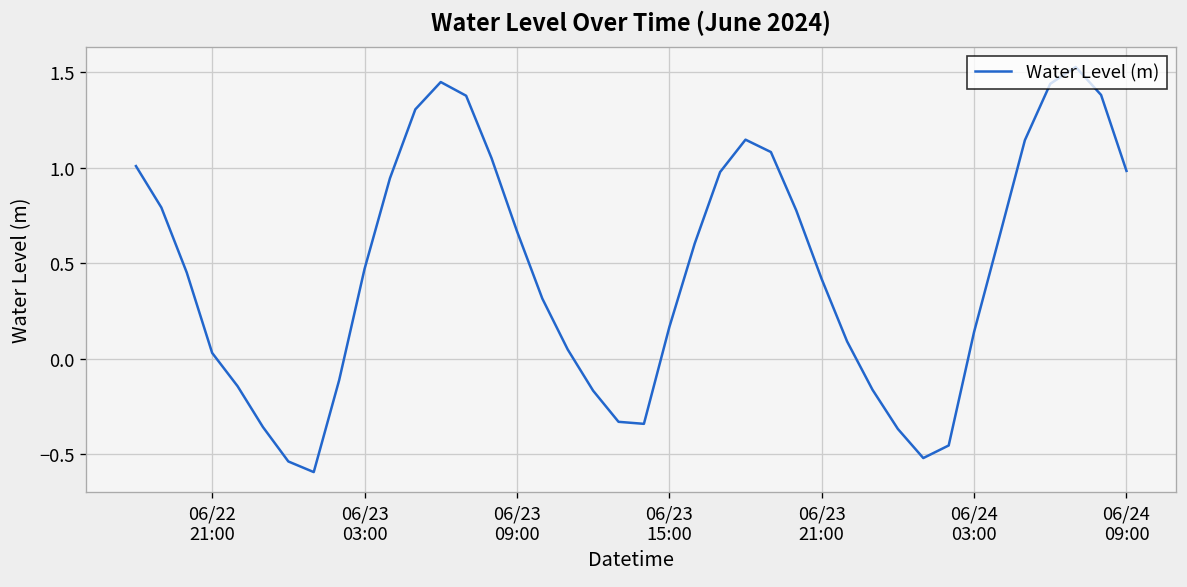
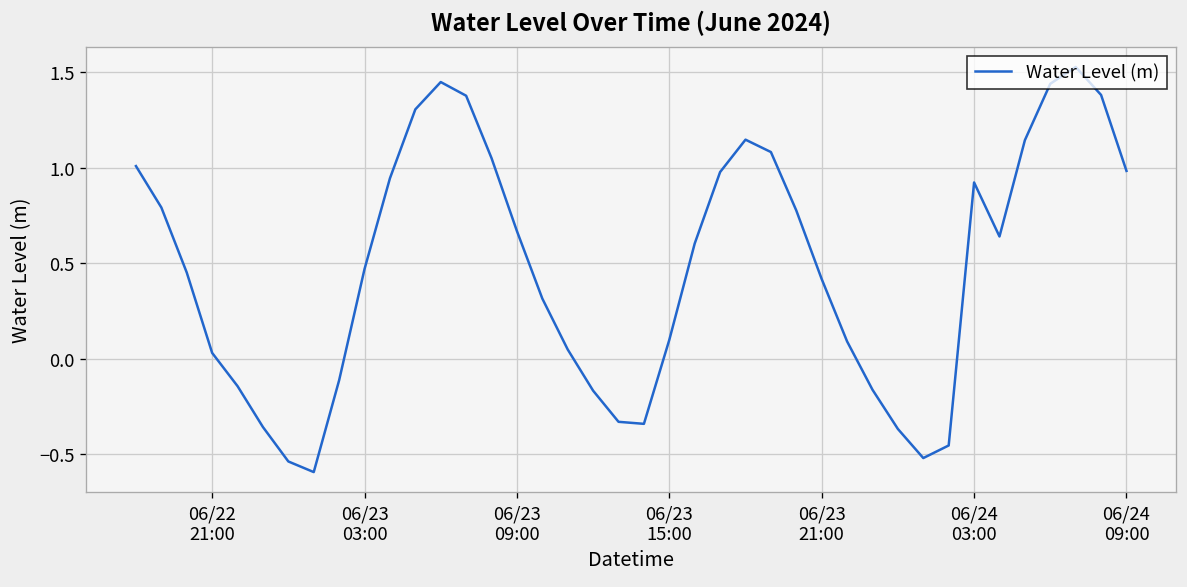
  {
    "06/22 21:00": 0.03,
    "06/23 03:00": 0.47,
    "06/23 09:00": 0.67,
-   "06/23 15:00": 0.16,
+   "06/23 15:00": 0.10,
    "06/23 21:00": 0.42,
-   "06/24 03:00": 0.14,
+   "06/24 03:00": 0.92,
    "06/24 09:00": 0.98
  }
